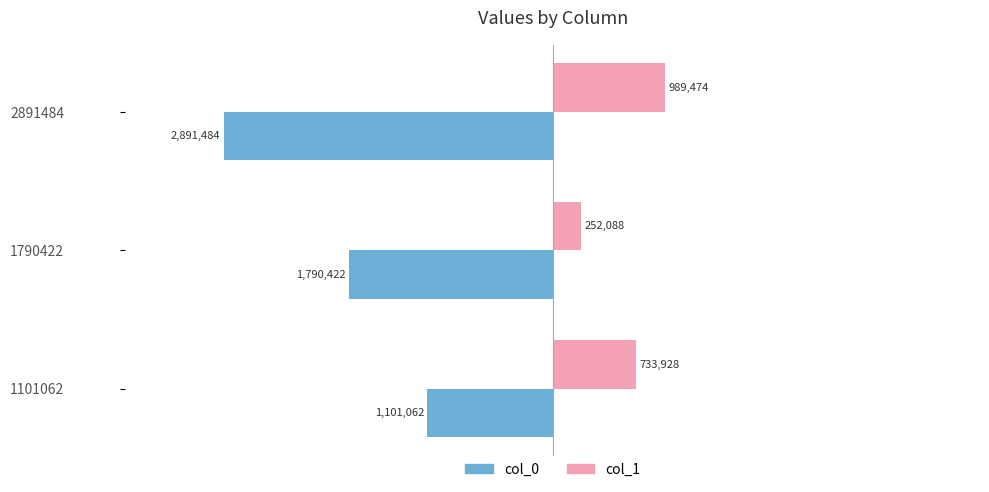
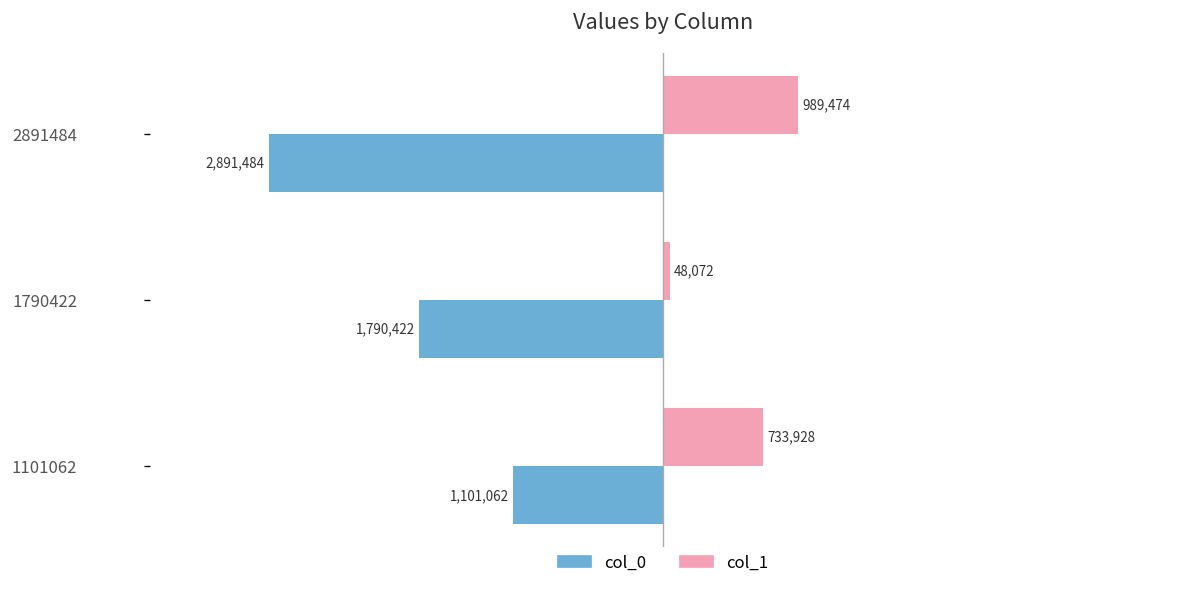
  {
    "col_1": {
      "2891484": "989,474",
-     "1790422": "252,088",
+     "1790422": "48,072",
      "1101062": "733,928"
    }
  }
